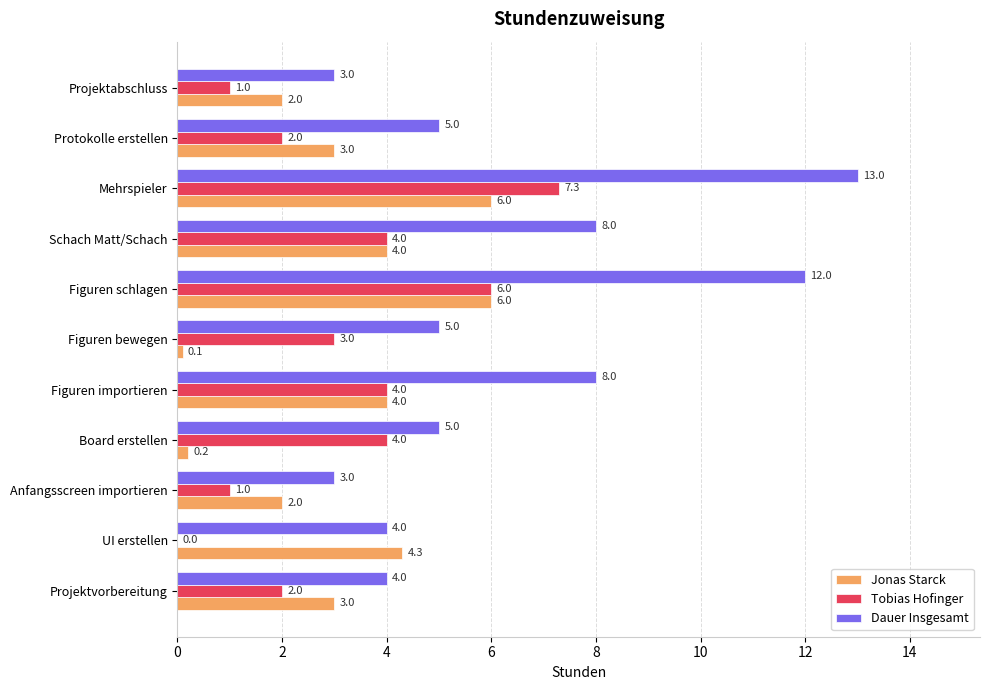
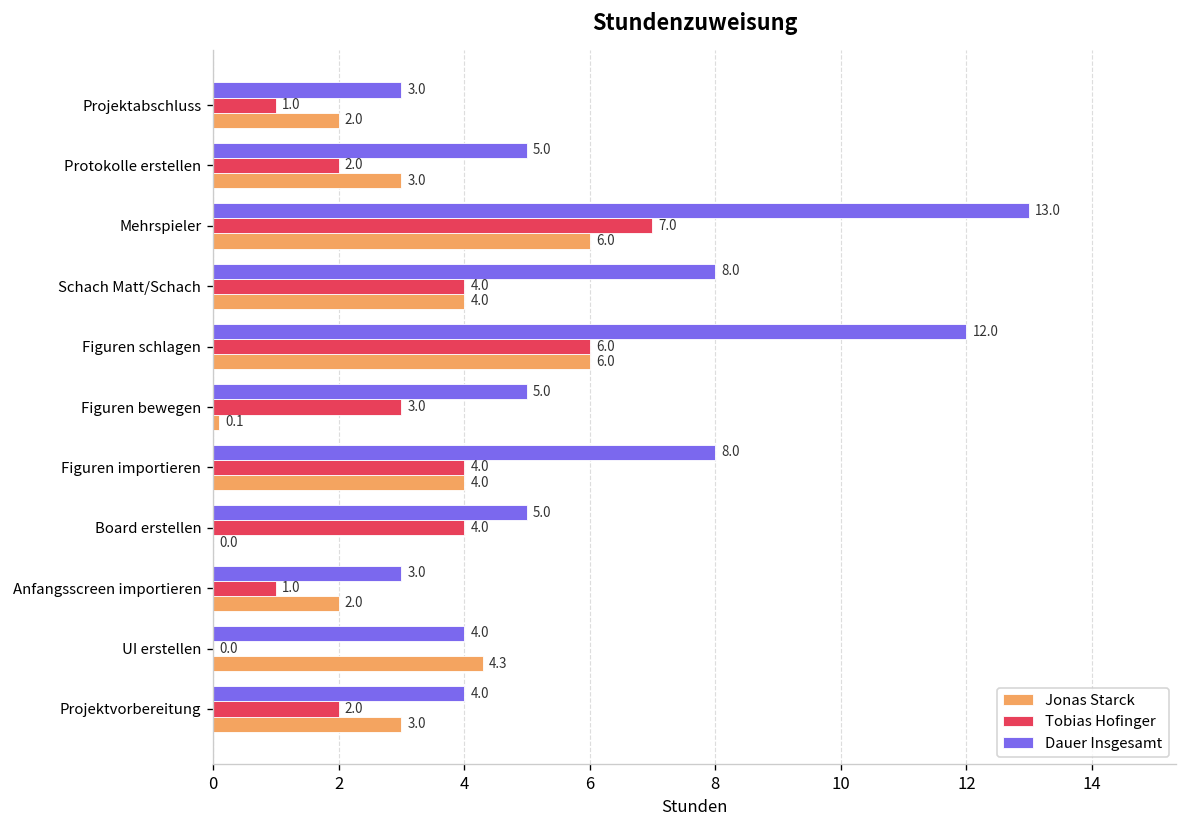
  {
    "Jonas Starck": {
      "Projektabschluss": 2.0,
      "Protokolle erstellen": 3.0,
      "Mehrspieler": 6.0,
      "Schach Matt/Schach": 4.0,
      "Figuren schlagen": 6.0,
      "Figuren bewegen": 0.1,
      "Figuren importieren": 4.0,
-     "Board erstellen": 0.2,
+     "Board erstellen": 0.0,
      "Anfangsscreen importieren": 2.0,
      "UI erstellen": 4.3,
      "Projektvorbereitung": 3.0
    },
    "Tobias Hofinger": {
      "Projektabschluss": 1.0,
      "Protokolle erstellen": 2.0,
-     "Mehrspieler": 7.3,
+     "Mehrspieler": 7.0,
      "Schach Matt/Schach": 4.0,
      "Figuren schlagen": 6.0,
      "Figuren bewegen": 3.0,
      "Figuren importieren": 4.0,
      "Board erstellen": 4.0,
      "Anfangsscreen importieren": 1.0,
      "UI erstellen": 0.0,
      "Projektvorbereitung": 2.0
    },
    "Dauer Insgesamt": {
      "Projektabschluss": 3.0,
      "Protokolle erstellen": 5.0,
      "Mehrspieler": 13.0,
      "Schach Matt/Schach": 8.0,
      "Figuren schlagen": 12.0,
      "Figuren bewegen": 5.0,
      "Figuren importieren": 8.0,
      "Board erstellen": 5.0,
      "Anfangsscreen importieren": 3.0,
      "UI erstellen": 4.0,
      "Projektvorbereitung": 4.0
    }
  }
